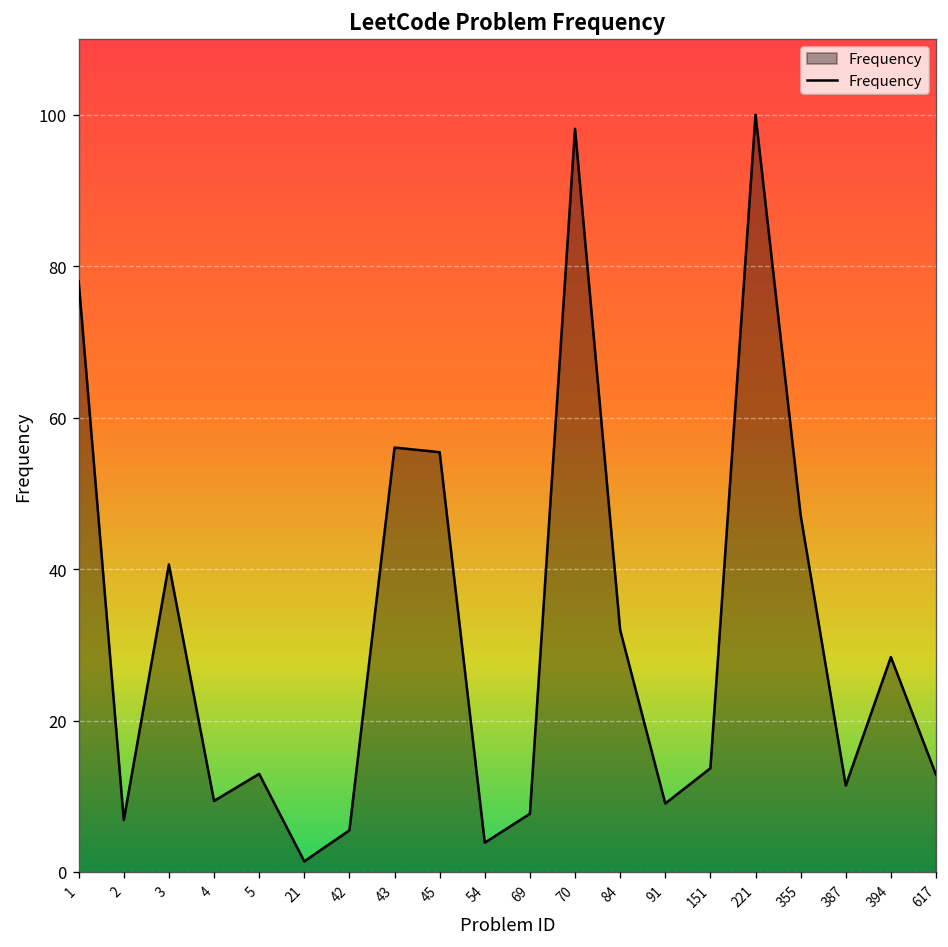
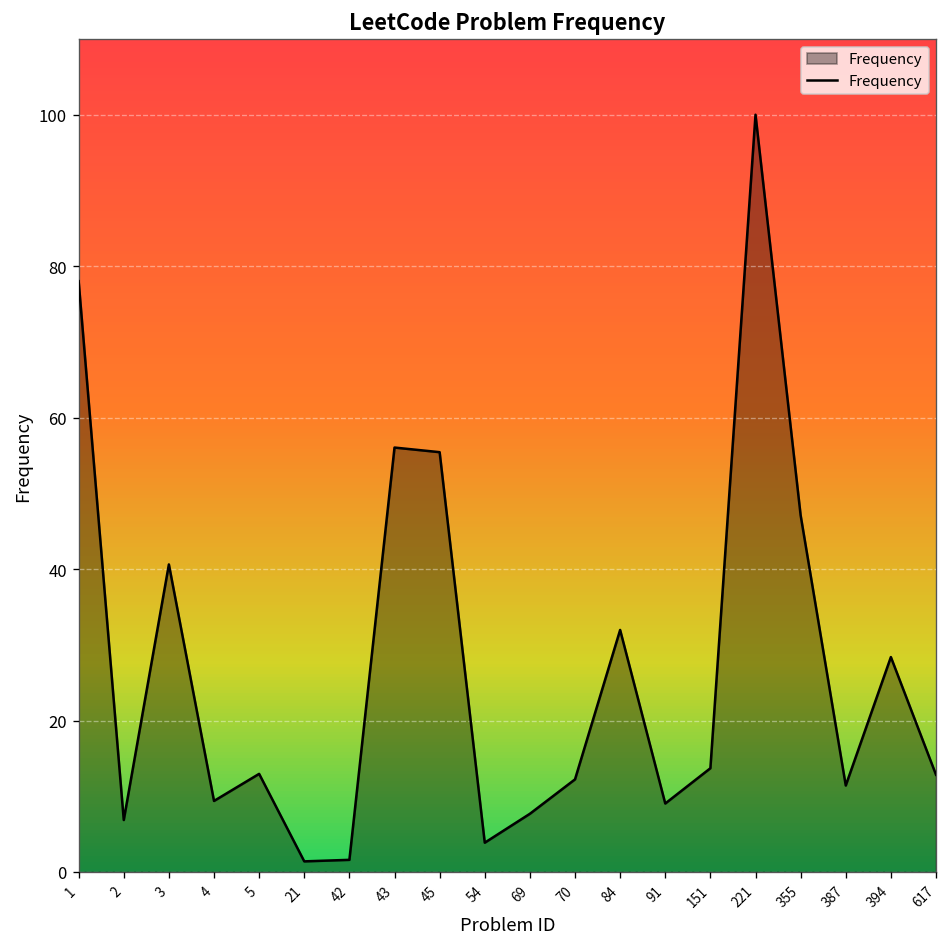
  {
    "1": 78,
    "2": 7,
    "3": 41,
    "4": 9,
    "5": 13,
    "21": 1,
-   "42": 6,
+   "42": 2,
    "43": 56,
    "45": 55,
    "54": 4,
    "69": 8,
-   "70": 98,
+   "70": 12,
    "84": 32,
    "91": 9,
    "151": 14,
    "221": 100,
    "355": 47,
    "387": 11,
    "394": 28,
    "617": 13
  }
